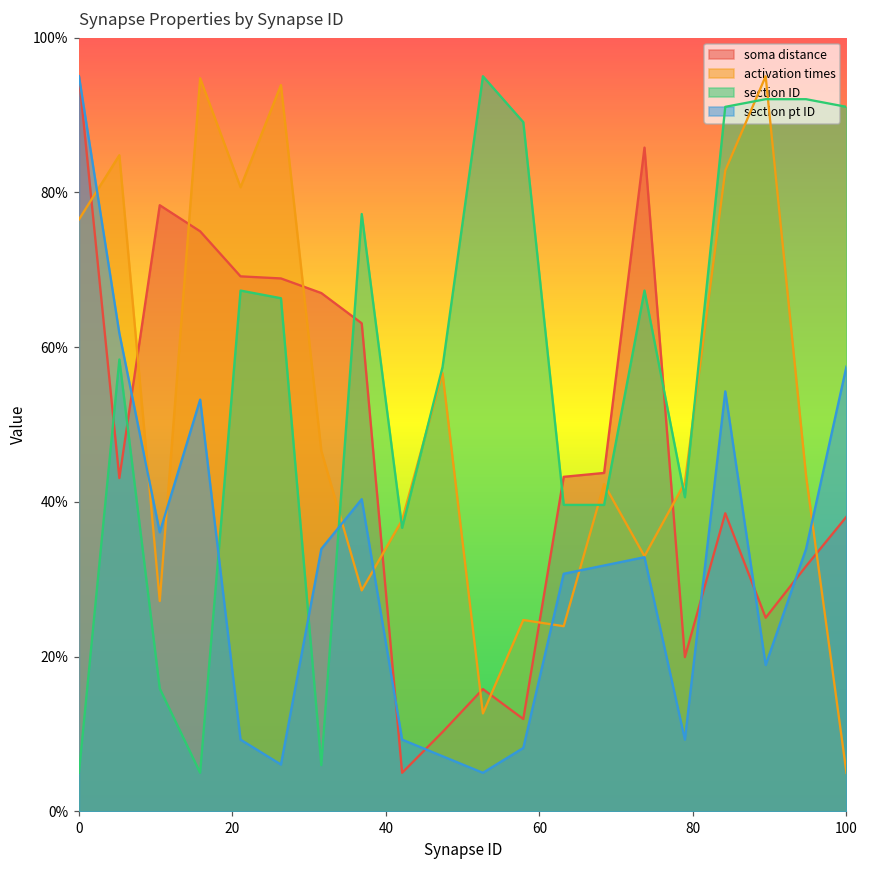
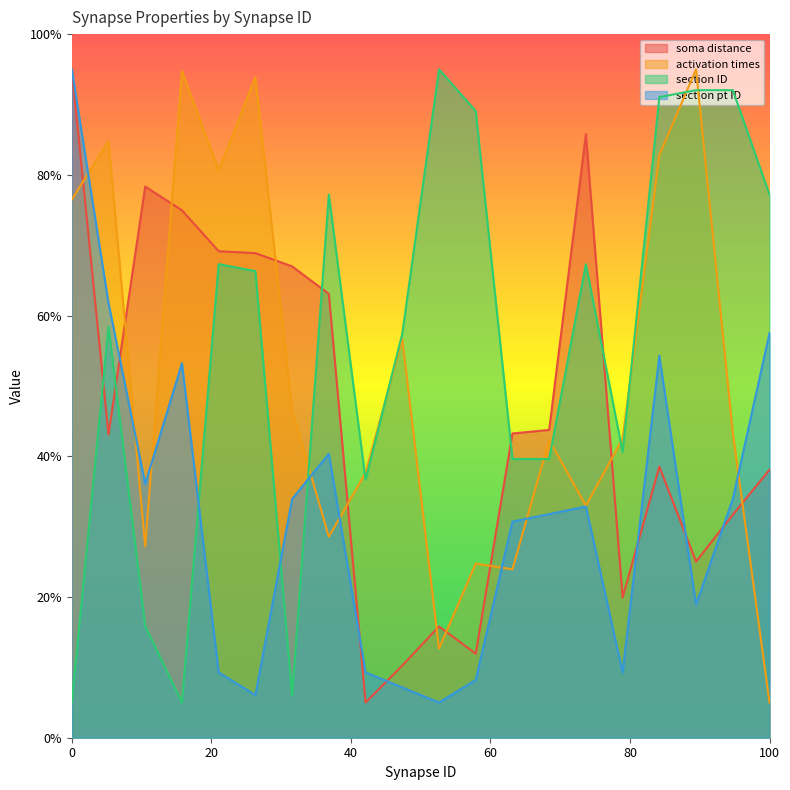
  {
    "soma distance": {
      "100": "38%"
    },
    "activation times": {
      "0": "76%",
      "100": "5%"
    },
    "section ID": {
      "0": "5%",
-     "100": "91%"
+     "100": "77%"
    },
    "section pt ID": {
      "100": "57%"
    }
  }
